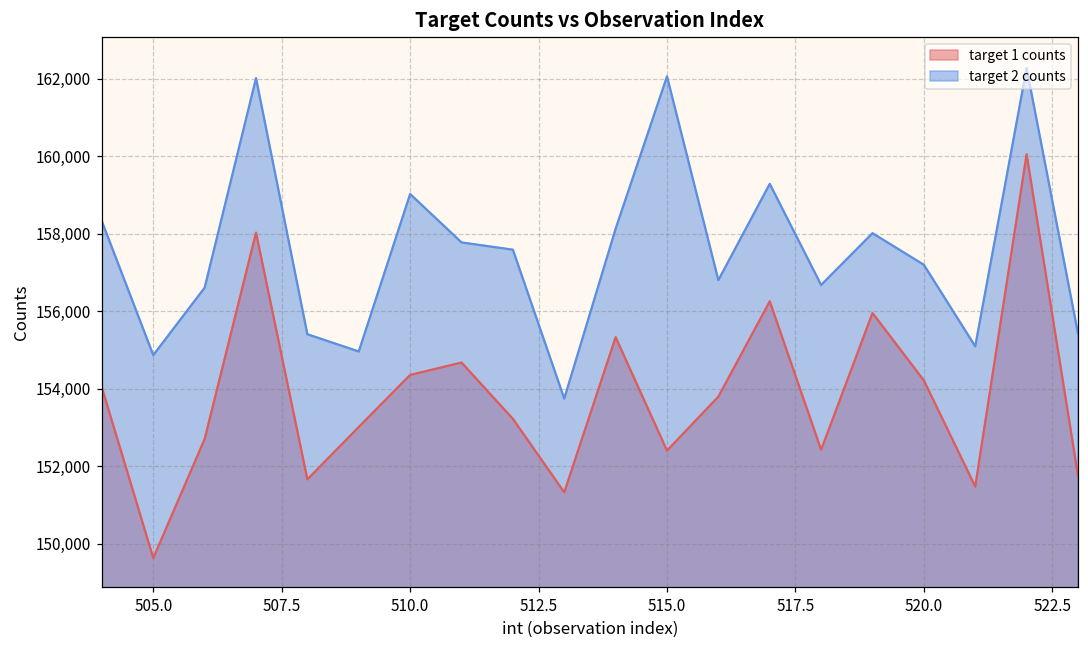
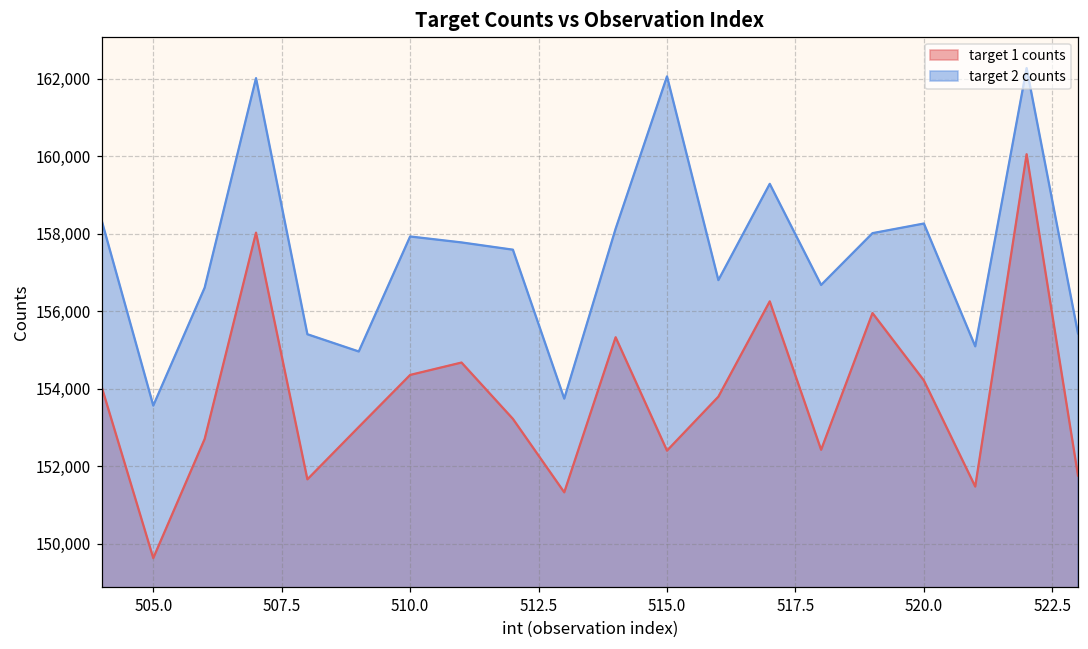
  {
    "target 1 counts": {
      "505.0": "149,600",
      "510.0": "154,400",
      "515.0": "152,400",
      "520.0": "154,200"
    },
    "target 2 counts": {
-     "505.0": "154,900",
-     "510.0": "159,000",
+     "505.0": "153,600",
+     "510.0": "157,900",
      "515.0": "162,100",
-     "520.0": "157,200"
+     "520.0": "158,300"
    }
  }
